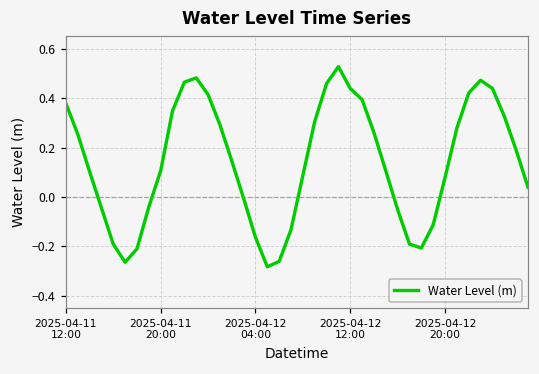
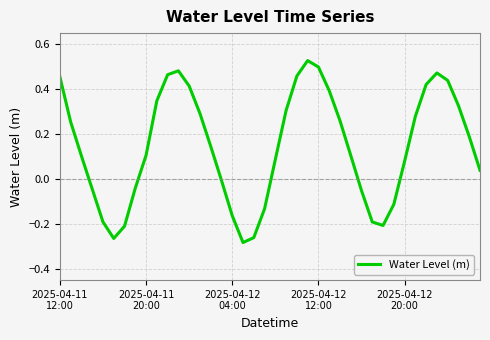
  {
-   "2025-04-11 12:00": 0.38,
+   "2025-04-11 12:00": 0.46,
    "2025-04-11 20:00": 0.11,
    "2025-04-12 04:00": -0.16,
-   "2025-04-12 12:00": 0.44,
+   "2025-04-12 12:00": 0.50,
    "2025-04-12 20:00": 0.08
  }
